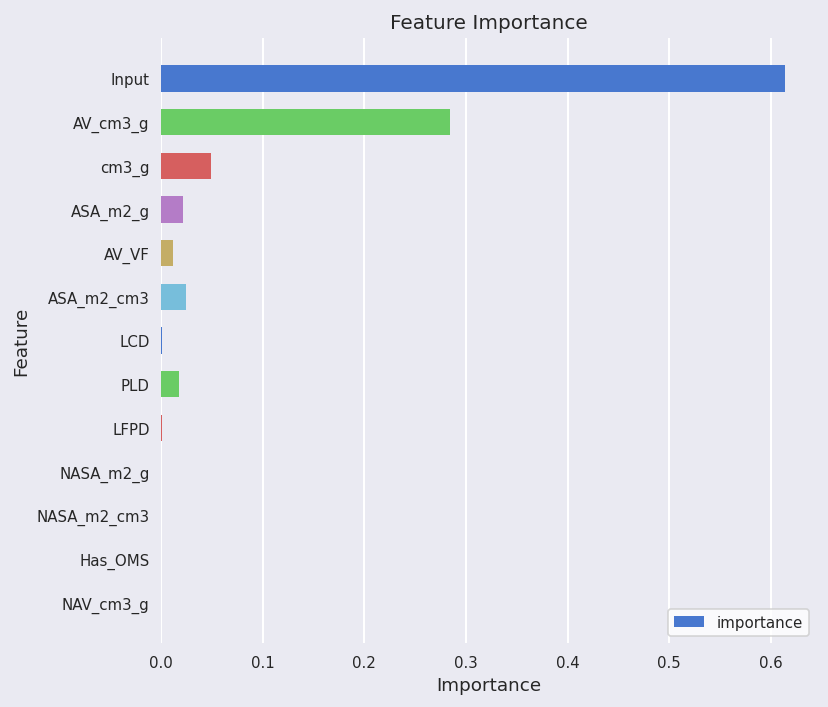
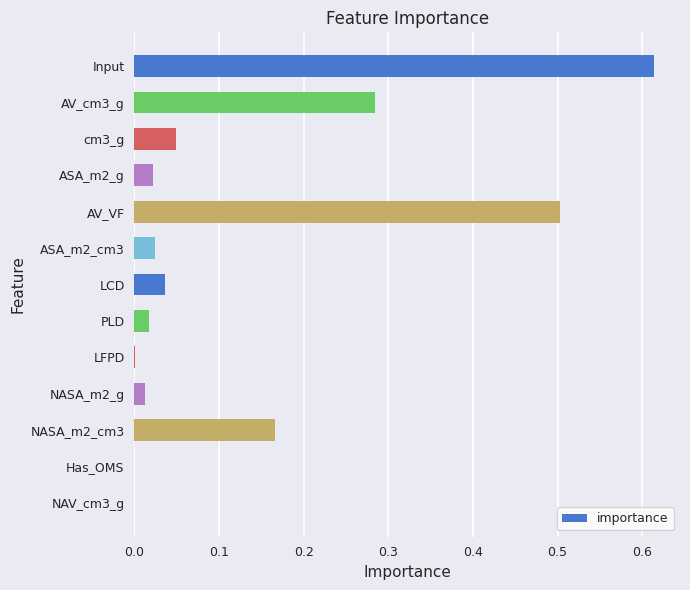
  {
    "Input": 0.61,
    "AV_cm3_g": 0.28,
    "cm3_g": 0.05,
    "ASA_m2_g": 0.02,
-   "AV_VF": 0.01,
+   "AV_VF": 0.50,
    "ASA_m2_cm3": 0.02,
-   "LCD": 0.00,
+   "LCD": 0.04,
    "PLD": 0.02,
-   "NASA_m2_g": 0.00,
-   "NASA_m2_cm3": 0.00
+   "NASA_m2_g": 0.01,
+   "NASA_m2_cm3": 0.17
  }
